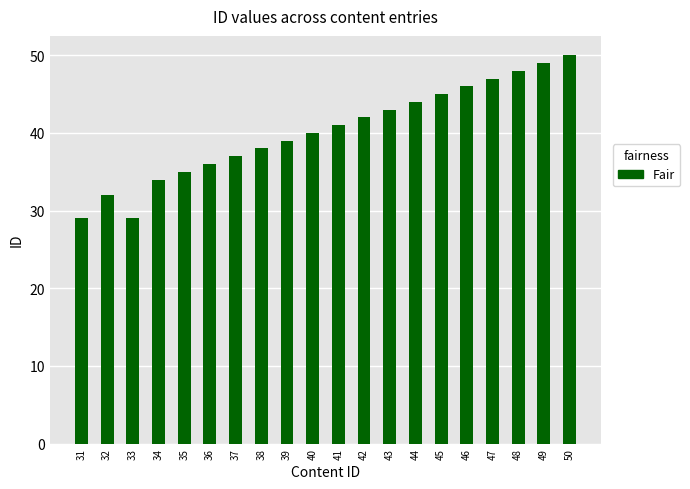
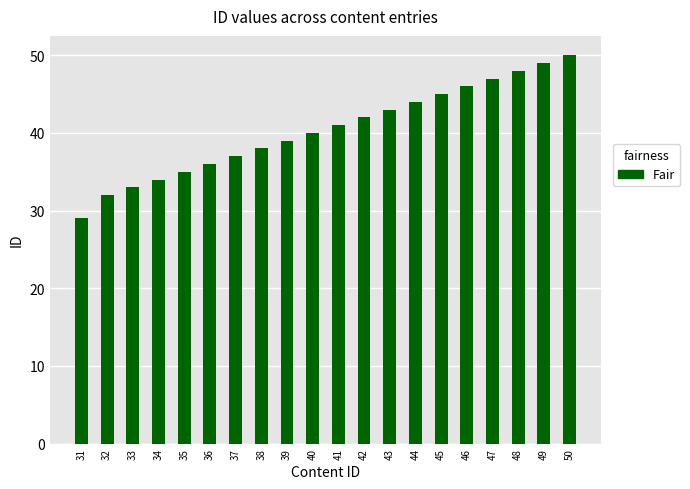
  {
    "31": 29,
    "32": 32,
-   "33": 29,
+   "33": 33,
    "34": 34,
    "35": 35,
    "36": 36,
    "37": 37,
    "38": 38,
    "39": 39,
    "40": 40,
    "41": 41,
    "42": 42,
    "43": 43,
    "44": 44,
    "45": 45,
    "46": 46,
    "47": 47,
    "48": 48,
    "49": 49,
    "50": 50
  }
